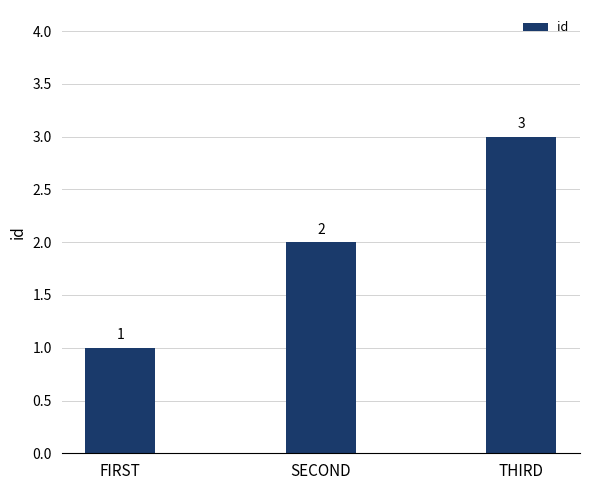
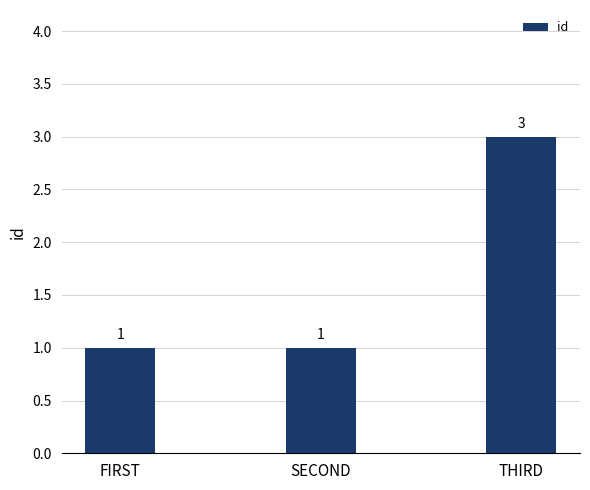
  {
    "FIRST": 1,
-   "SECOND": 2,
+   "SECOND": 1,
    "THIRD": 3
  }
